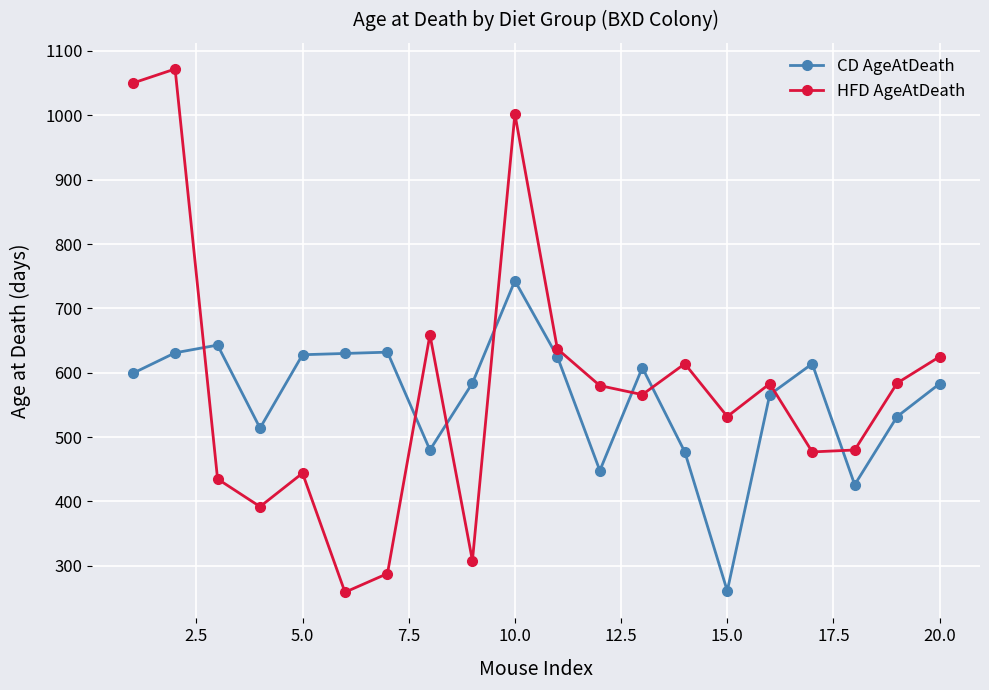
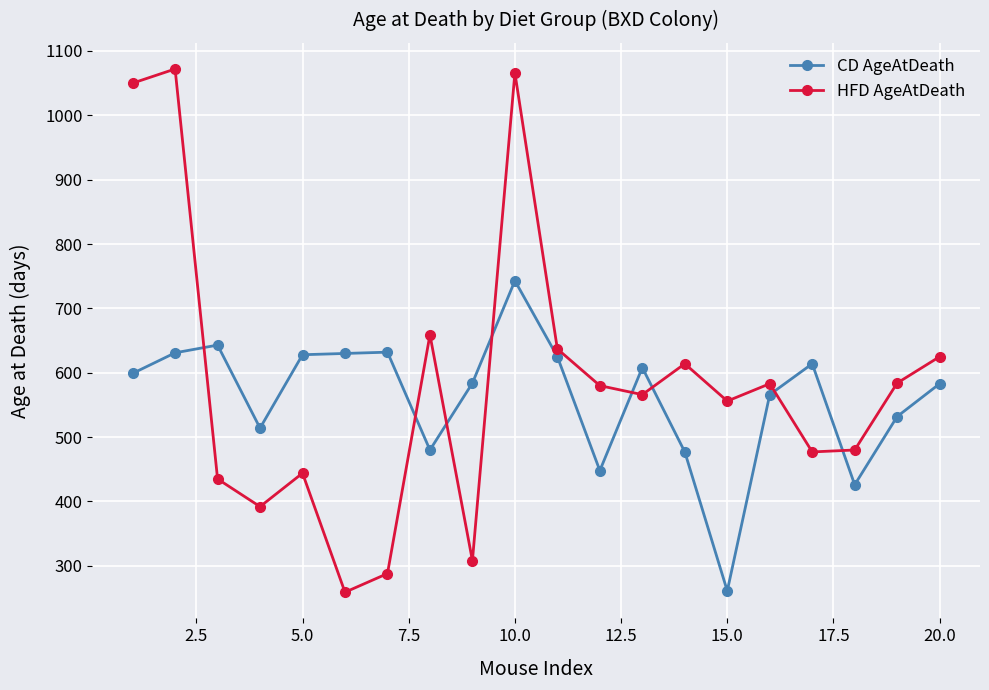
  {
    "CD AgeAtDeath": {
      "5.0": 630,
      "10.0": 740,
      "15.0": 260,
      "20.0": 580
    },
    "HFD AgeAtDeath": {
      "5.0": 440,
-     "10.0": 1000,
-     "15.0": 530,
+     "10.0": 1070,
+     "15.0": 560,
      "20.0": 630
    }
  }
